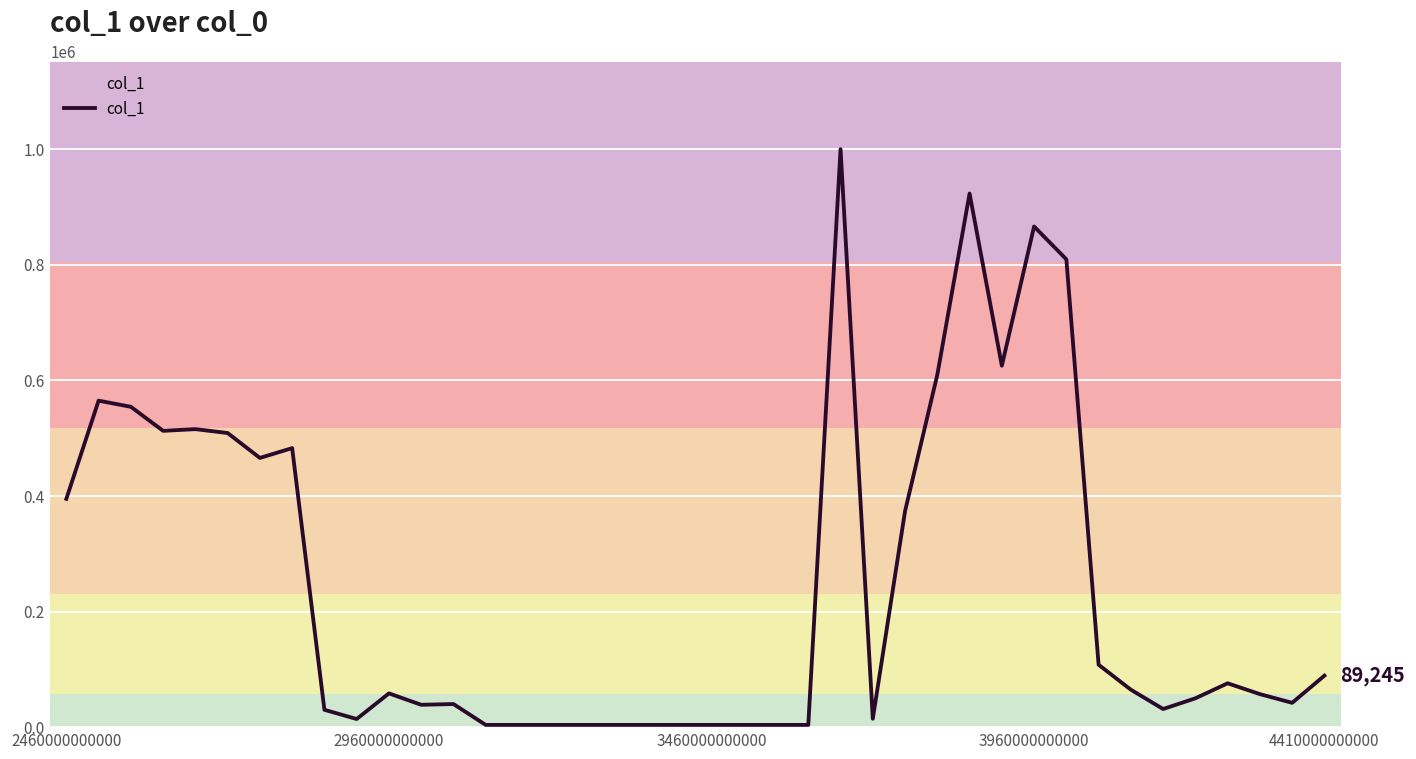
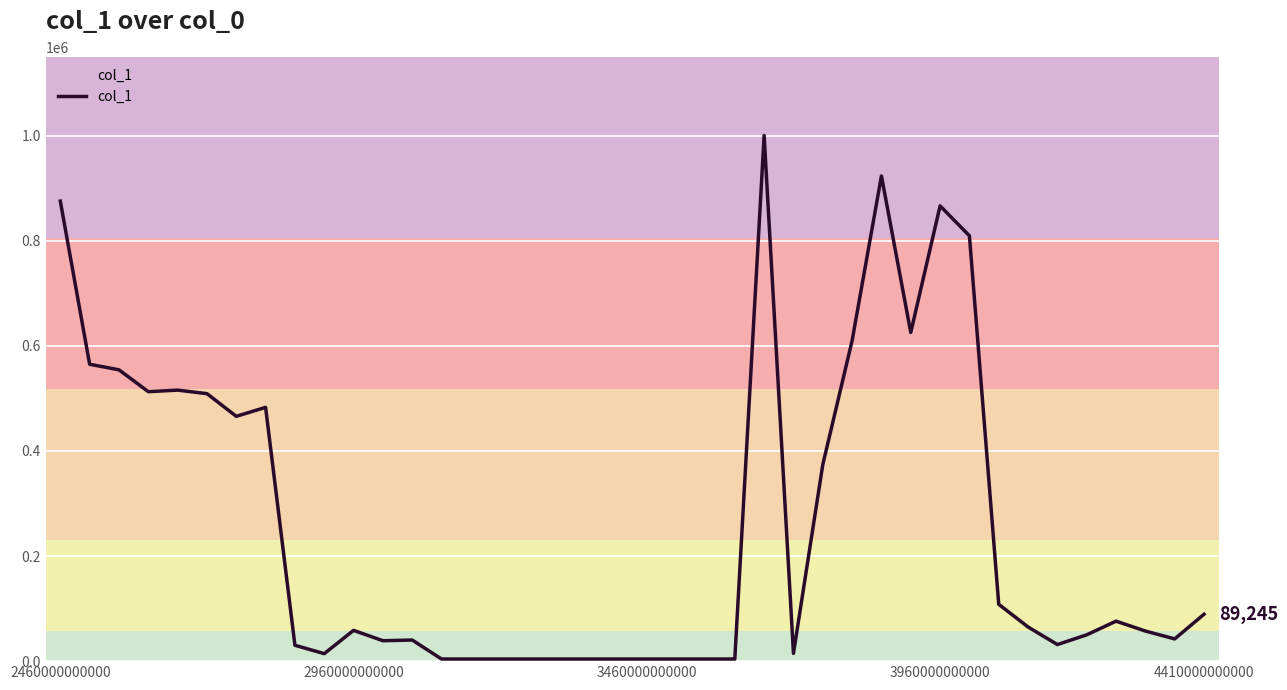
  {
-   "2460000000000": 400000,
+   "2460000000000": 880000,
    "2960000000000": 60000,
    "3460000000000": 0,
    "3960000000000": 870000
  }
